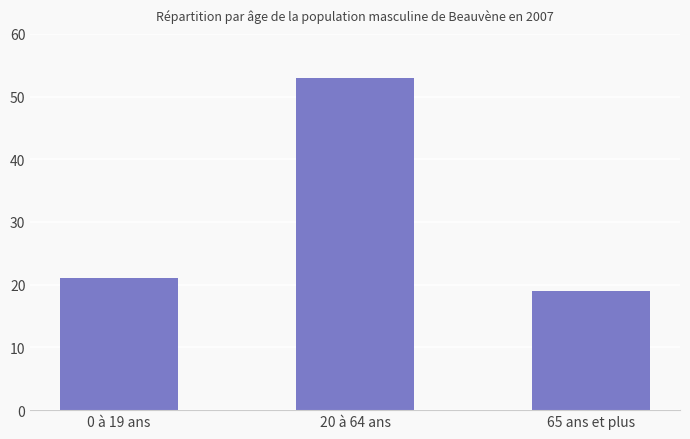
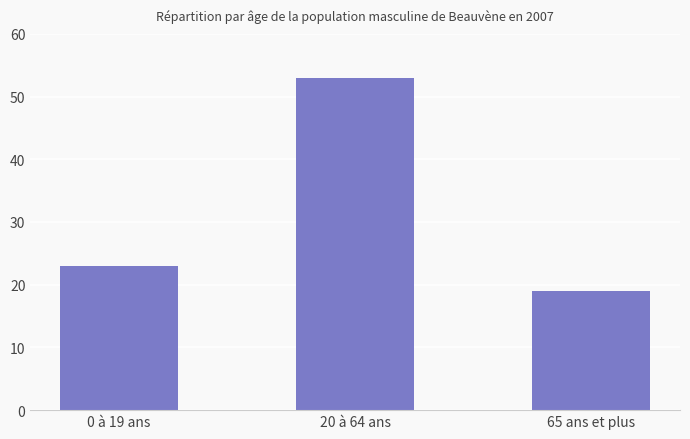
  {
-   "0 à 19 ans": 21,
+   "0 à 19 ans": 23,
    "20 à 64 ans": 53,
    "65 ans et plus": 19
  }
